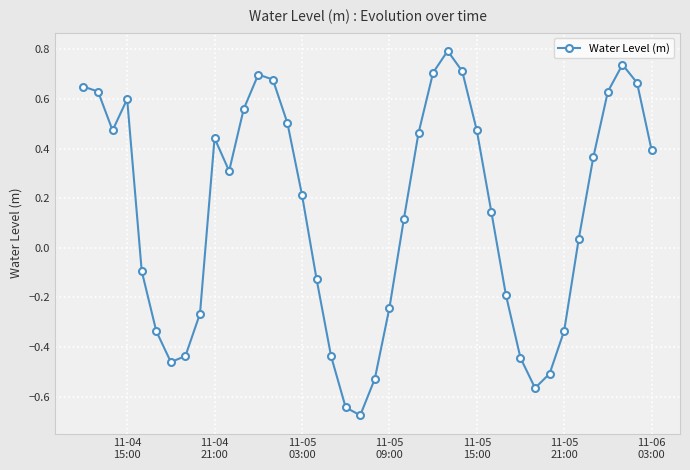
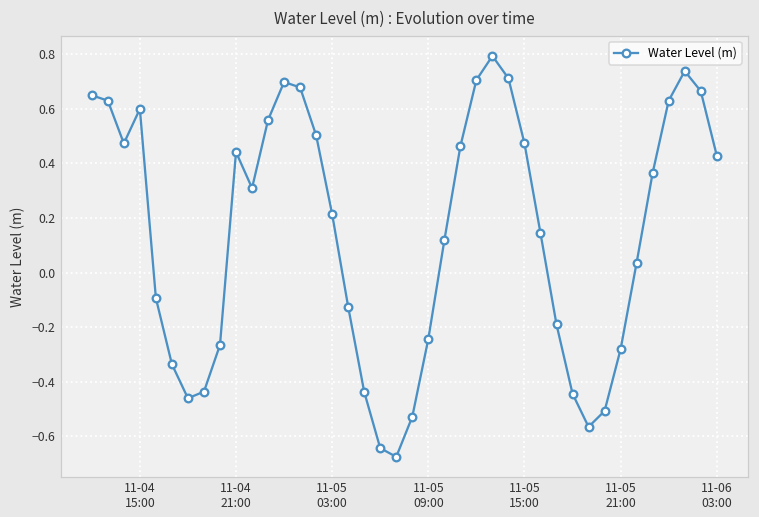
  {
    "11-04 15:00": 0.60,
    "11-04 21:00": 0.44,
    "11-05 03:00": 0.21,
    "11-05 09:00": -0.24,
    "11-05 15:00": 0.47,
-   "11-05 21:00": -0.33,
-   "11-06 03:00": 0.39
+   "11-05 21:00": -0.28,
+   "11-06 03:00": 0.43
  }
